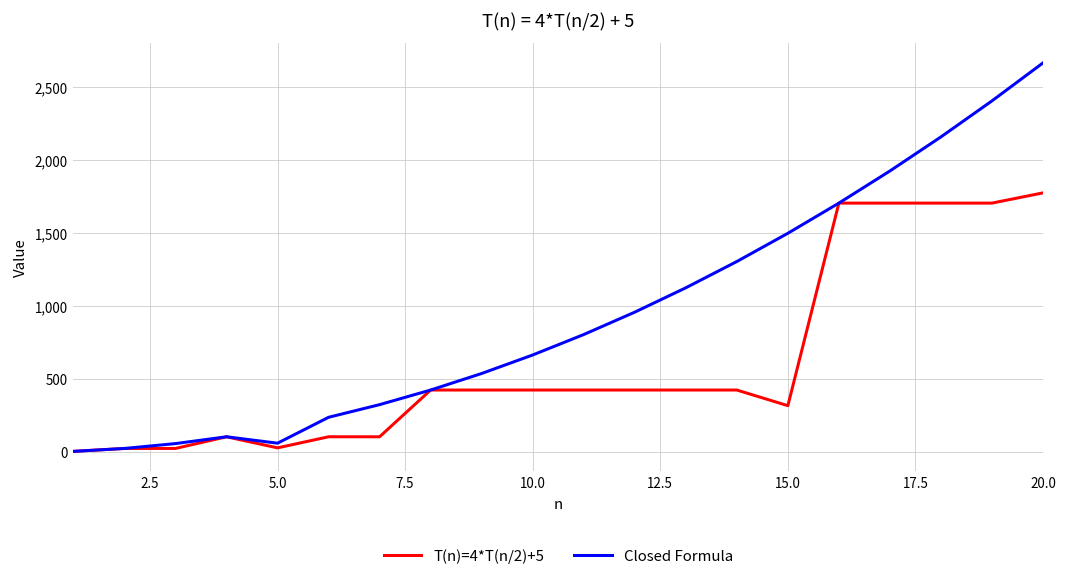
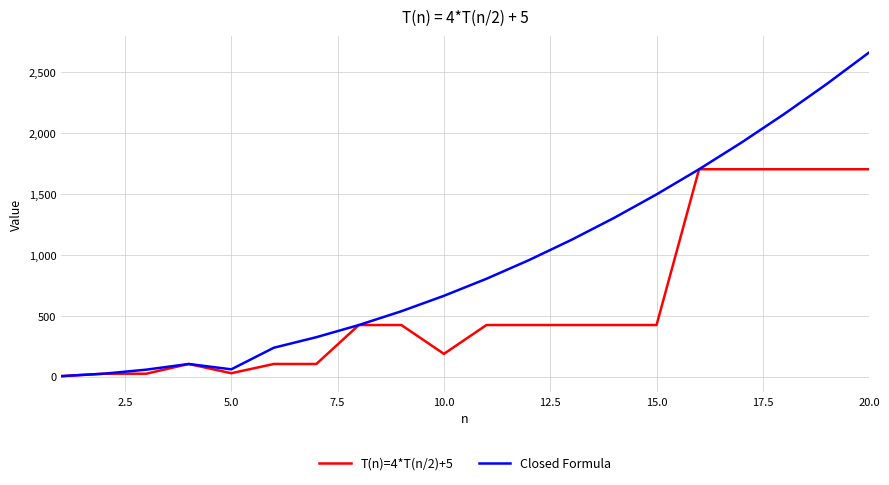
  {
    "T(n)=4*T(n/2)+5": {
      "5.0": "30",
-     "10.0": "430",
-     "15.0": "320",
-     "20.0": "1,780"
+     "10.0": "190",
+     "15.0": "430",
+     "20.0": "1,710"
    },
    "Closed Formula": {
      "5.0": "60",
      "10.0": "670",
      "15.0": "1,500",
      "20.0": "2,670"
    }
  }
